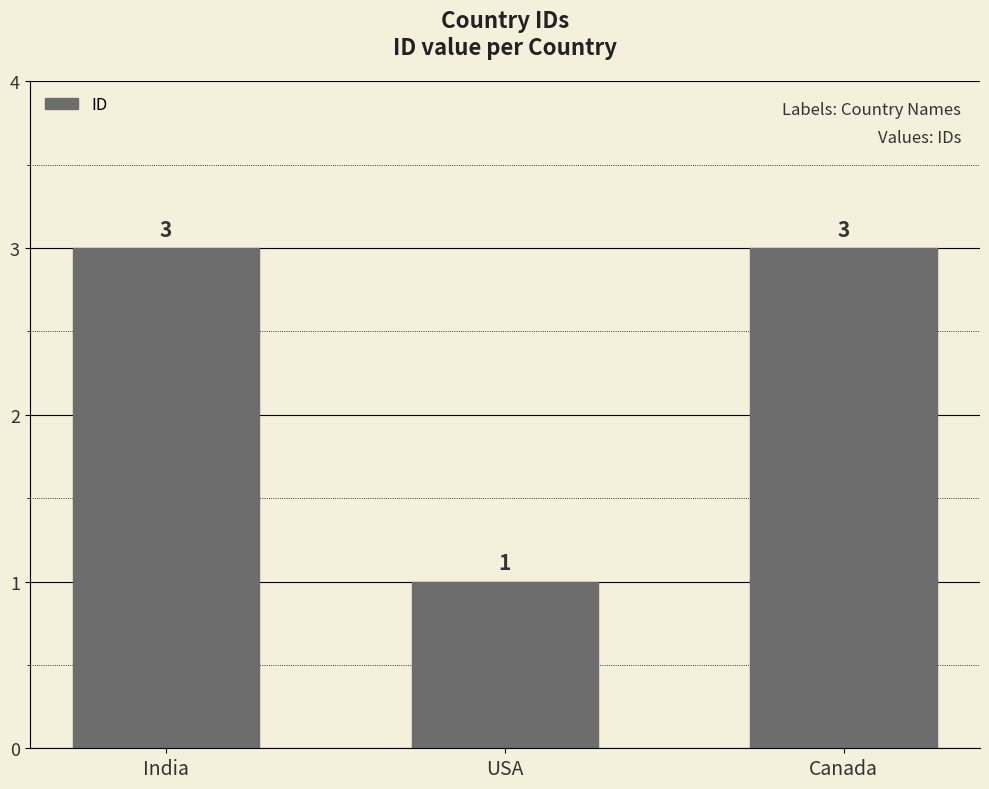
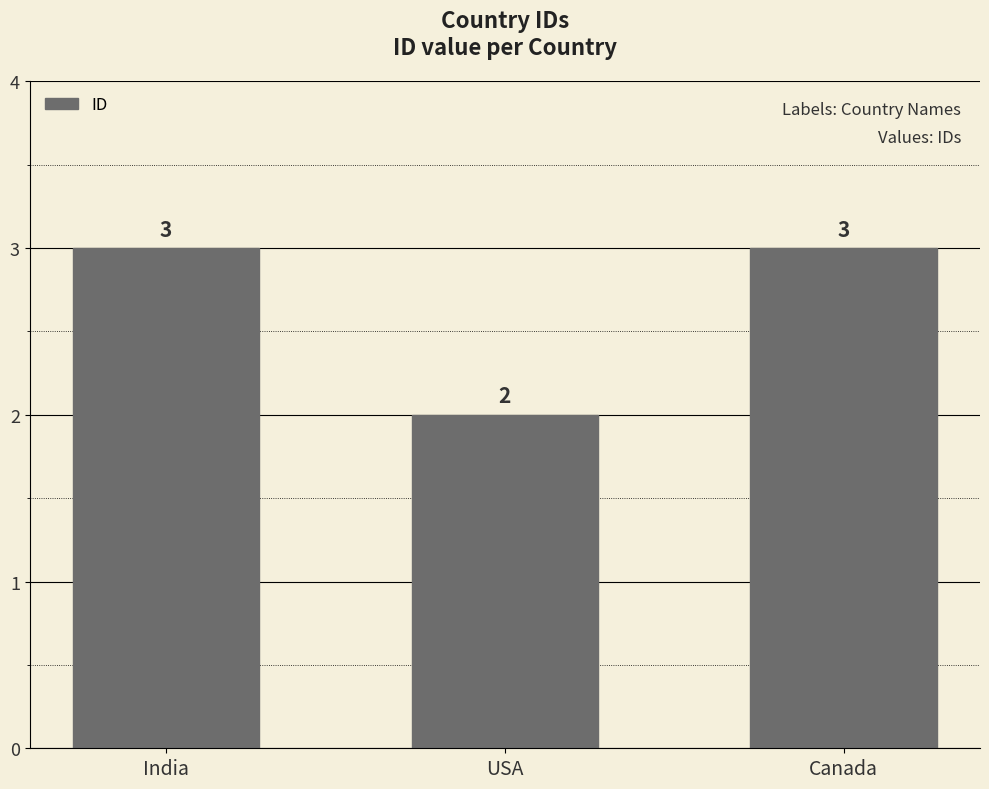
  {
    "India": 3,
-   "USA": 1,
+   "USA": 2,
    "Canada": 3
  }
